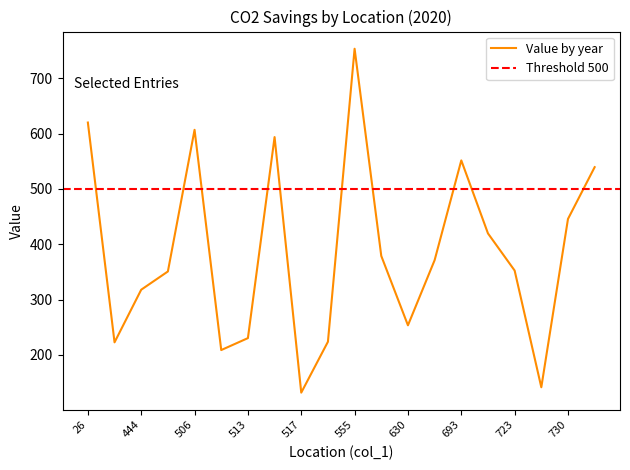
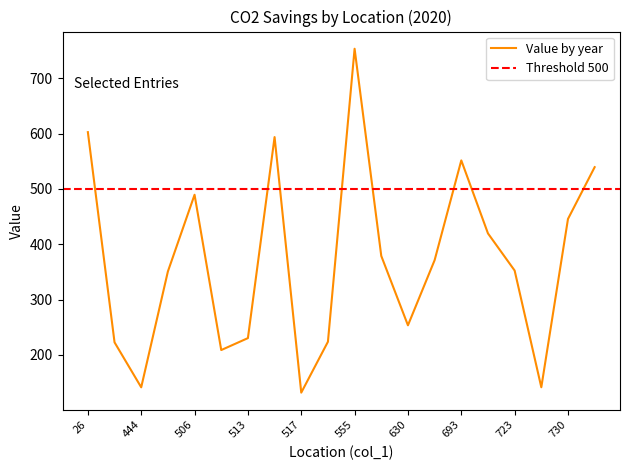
  {
-   "26": 620,
-   "444": 320,
-   "506": 610,
+   "26": 600,
+   "444": 140,
+   "506": 490,
    "513": 230,
    "517": 130,
    "555": 750,
    "630": 250,
    "693": 550,
    "723": 350,
    "730": 450
  }
